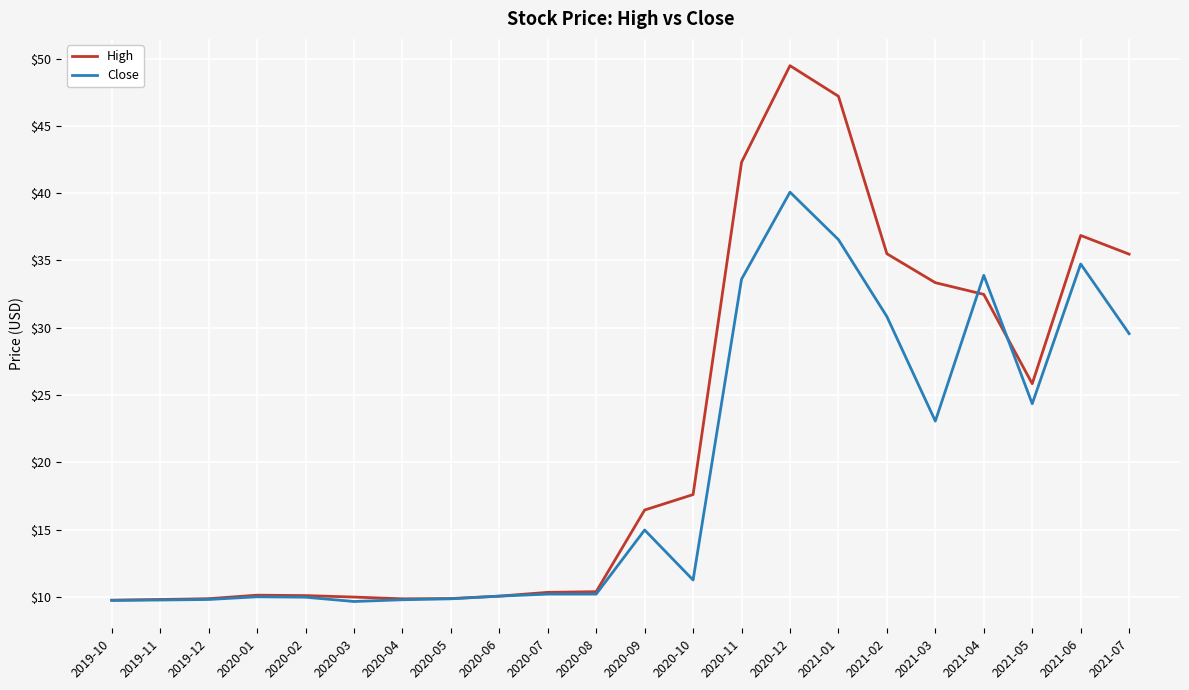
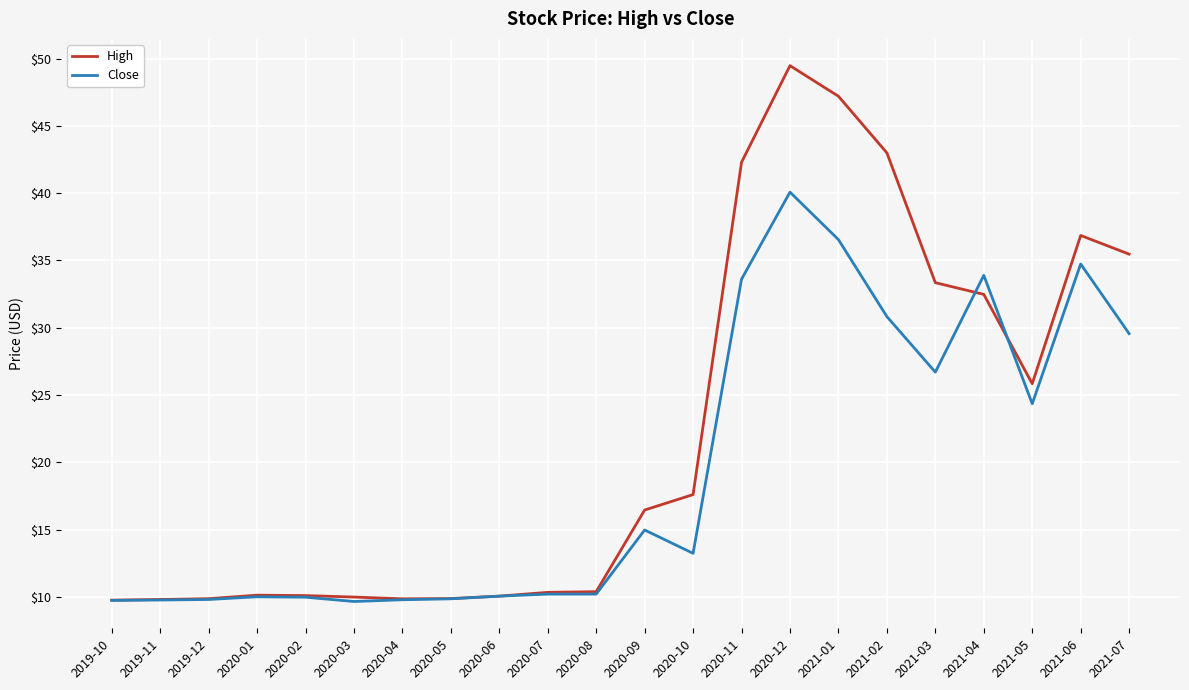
  {
    "High": {
      "2020-03": "$10.0",
      "2020-09": "$16.5",
      "2020-10": "$17.6",
      "2020-11": "$42.3",
      "2020-12": "$49.5",
      "2021-01": "$47.2",
-     "2021-02": "$35.5",
+     "2021-02": "$43.0",
      "2021-03": "$33.3",
      "2021-04": "$32.5",
      "2021-05": "$25.8",
      "2021-06": "$36.9",
      "2021-07": "$35.5"
    },
    "Close": {
      "2020-03": "$9.6",
      "2020-09": "$15.0",
-     "2020-10": "$11.2",
+     "2020-10": "$13.2",
      "2020-11": "$33.6",
      "2020-12": "$40.1",
      "2021-01": "$36.6",
      "2021-02": "$30.8",
-     "2021-03": "$23.1",
+     "2021-03": "$26.7",
      "2021-04": "$33.9",
      "2021-05": "$24.4",
      "2021-06": "$34.7",
      "2021-07": "$29.6"
    }
  }
